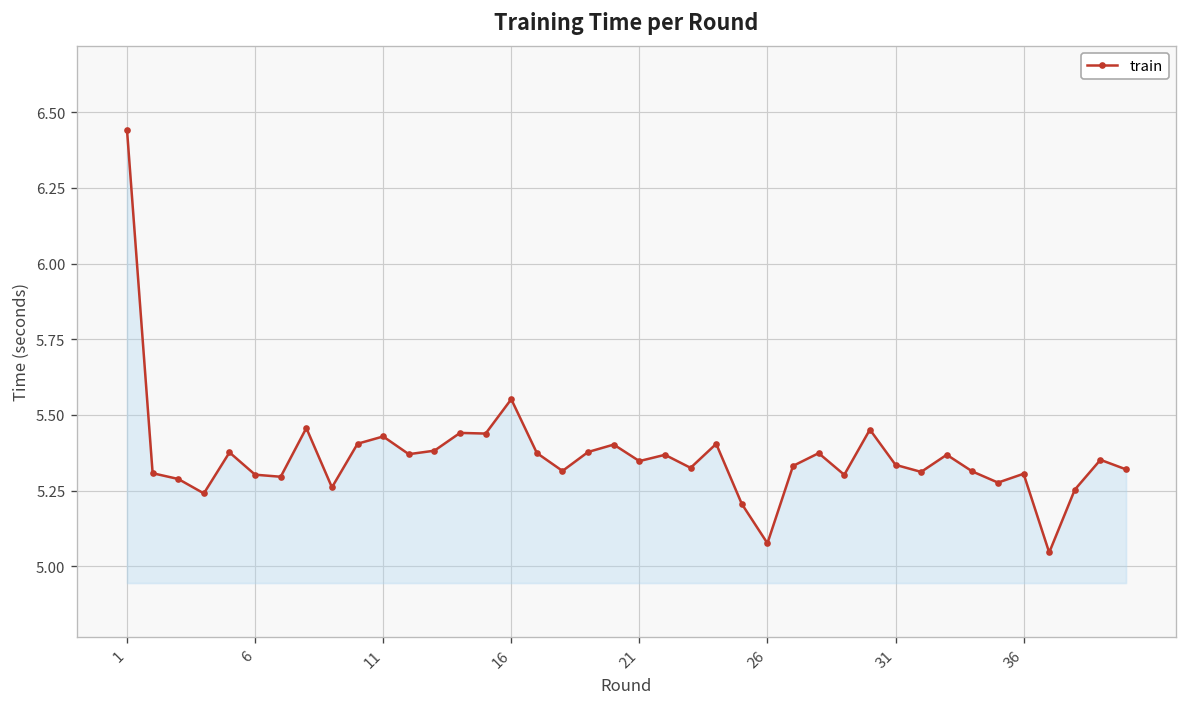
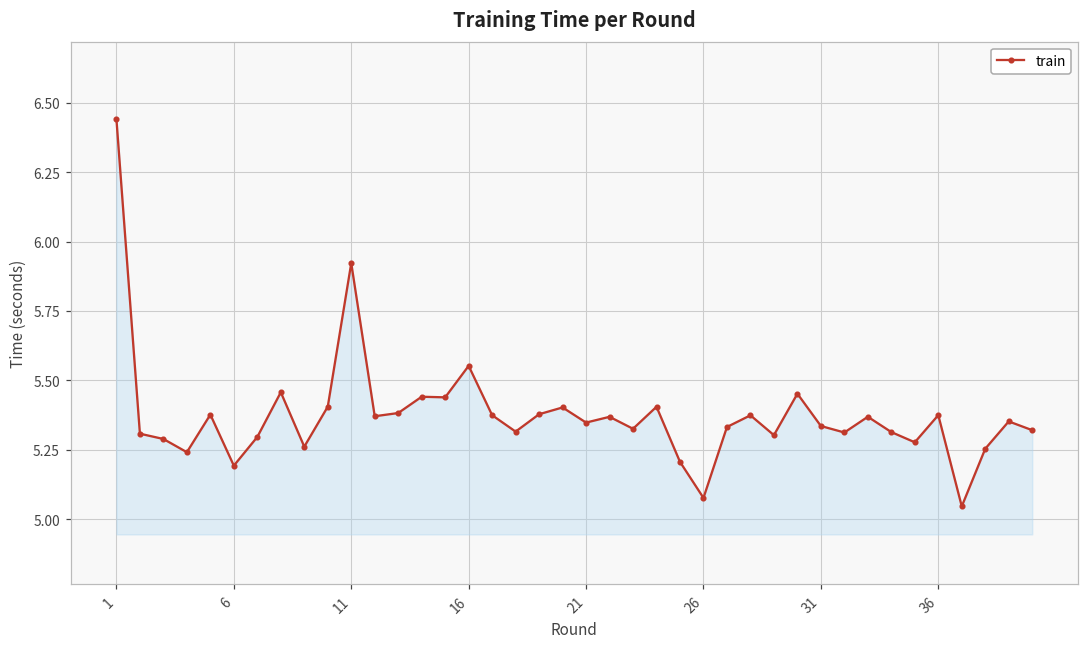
  {
    "1": 6.44,
-   "6": 5.30,
-   "11": 5.43,
+   "6": 5.19,
+   "11": 5.92,
    "16": 5.55,
    "21": 5.35,
    "26": 5.08,
    "31": 5.34,
-   "36": 5.31
+   "36": 5.37
  }
